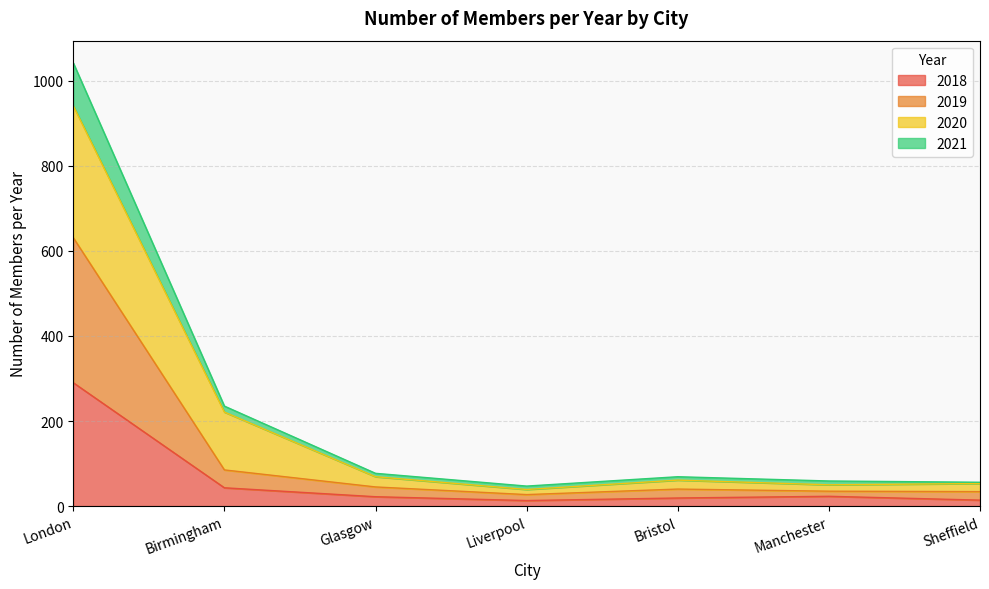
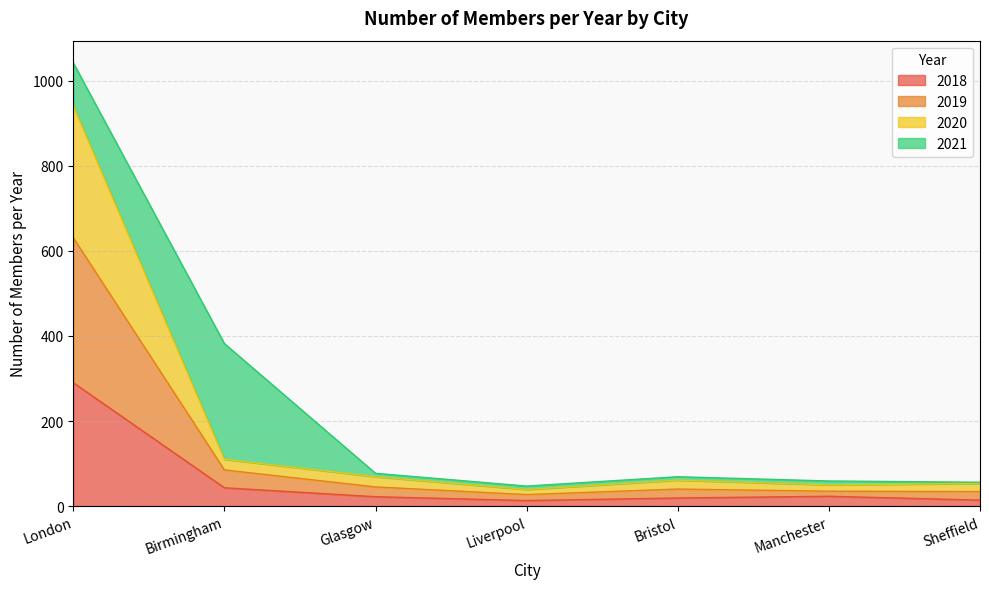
  {
    "2020": {
      "London": 310,
-     "Birmingham": 140,
+     "Birmingham": 30,
      "Glasgow": 20,
      "Liverpool": 10,
      "Bristol": 20,
      "Manchester": 20
    },
    "2021": {
      "London": 100,
-     "Birmingham": 10,
+     "Birmingham": 270,
      "Glasgow": 10,
      "Liverpool": 10,
      "Bristol": 10,
      "Manchester": 10
    }
  }
